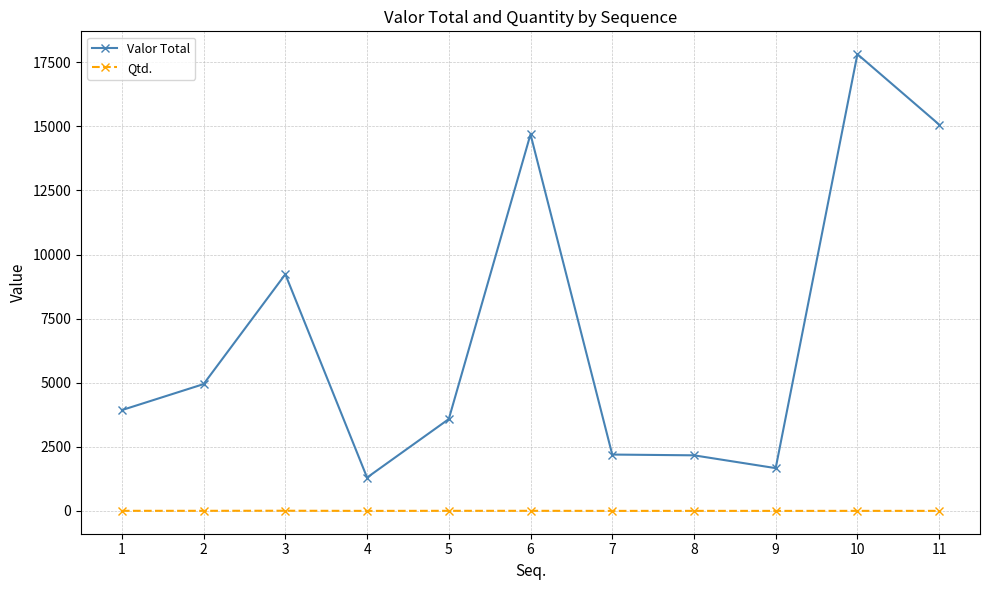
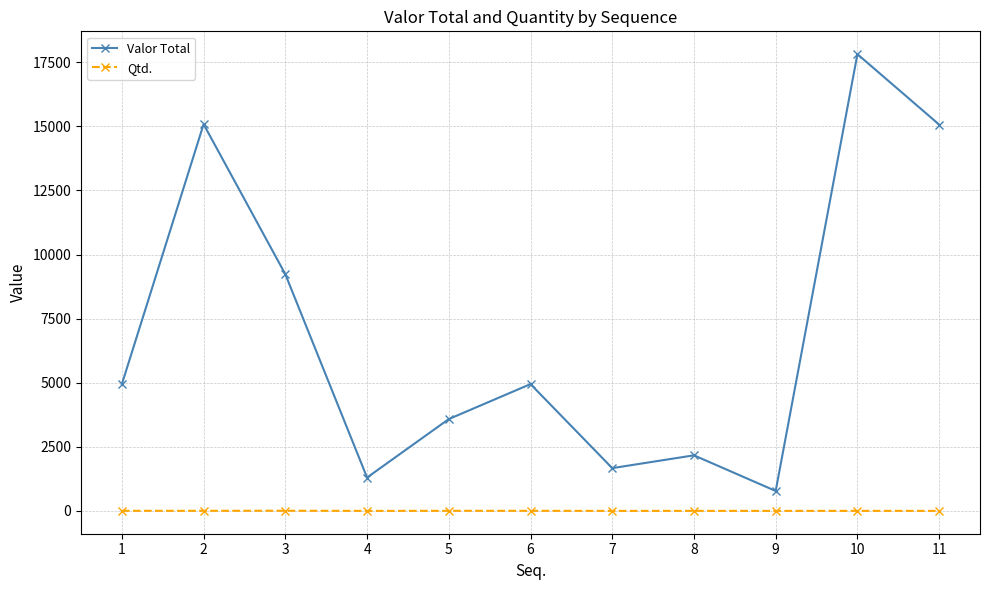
  {
    "Valor Total": {
-     "1": 3900,
-     "2": 4900,
+     "1": 4900,
+     "2": 15100,
      "3": 9200,
      "4": 1300,
      "5": 3600,
-     "6": 14700,
-     "7": 2200,
+     "6": 4900,
+     "7": 1700,
      "8": 2200,
-     "9": 1700,
+     "9": 800,
      "10": 17800,
      "11": 15100
    },
    "Qtd.": {
      "1": 0,
      "2": 0,
      "3": 0,
      "4": 0,
      "5": 0,
      "6": 0,
      "7": 0,
      "8": 0,
      "9": 0,
      "10": 0,
      "11": 0
    }
  }
